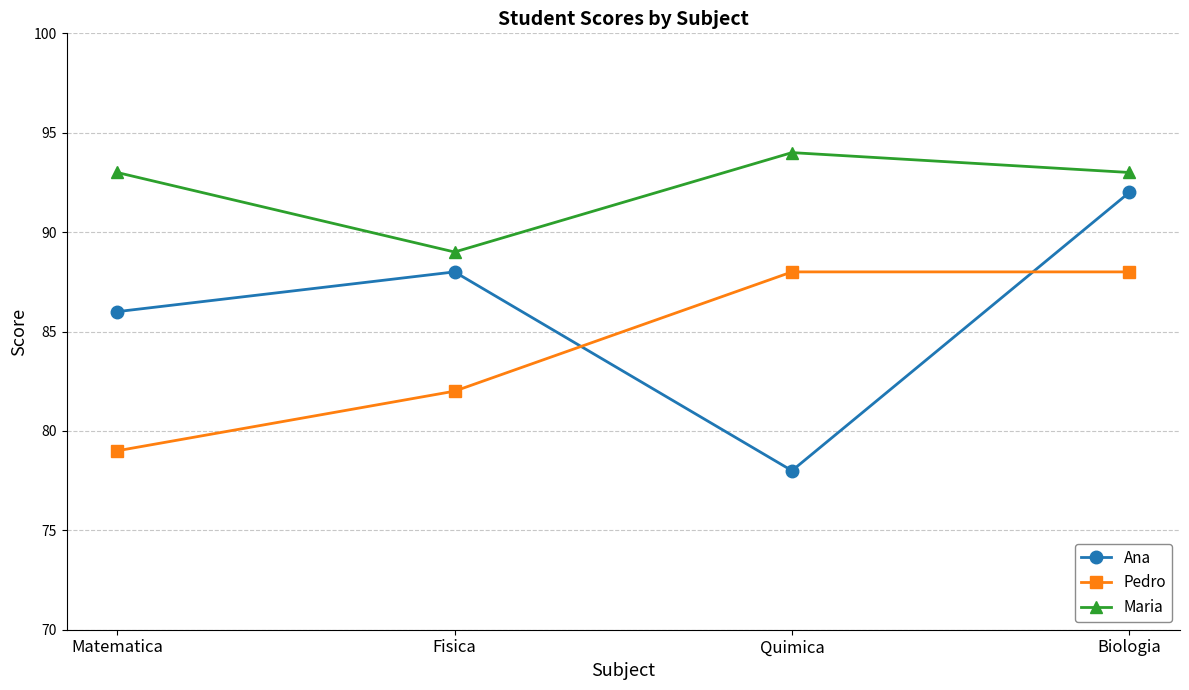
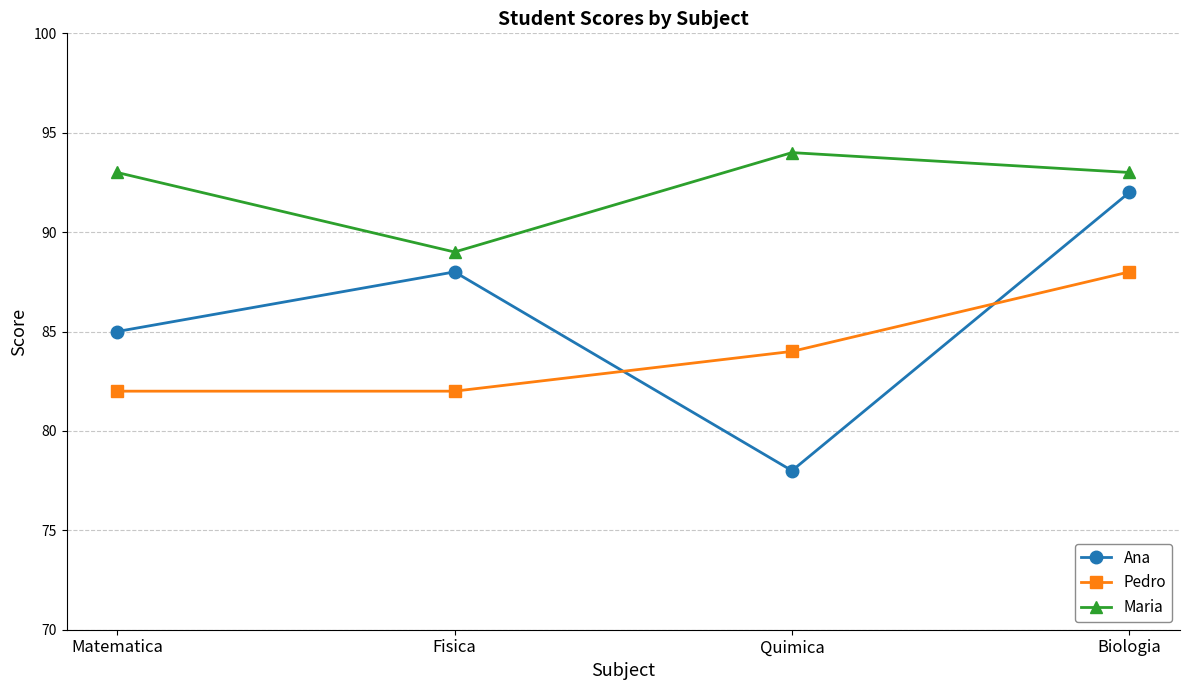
  {
    "Ana": {
-     "Matematica": 86,
+     "Matematica": 85,
      "Fisica": 88,
      "Quimica": 78,
      "Biologia": 92
    },
    "Pedro": {
-     "Matematica": 79,
+     "Matematica": 82,
      "Fisica": 82,
-     "Quimica": 88,
+     "Quimica": 84,
      "Biologia": 88
    },
    "Maria": {
      "Matematica": 93,
      "Fisica": 89,
      "Quimica": 94,
      "Biologia": 93
    }
  }
